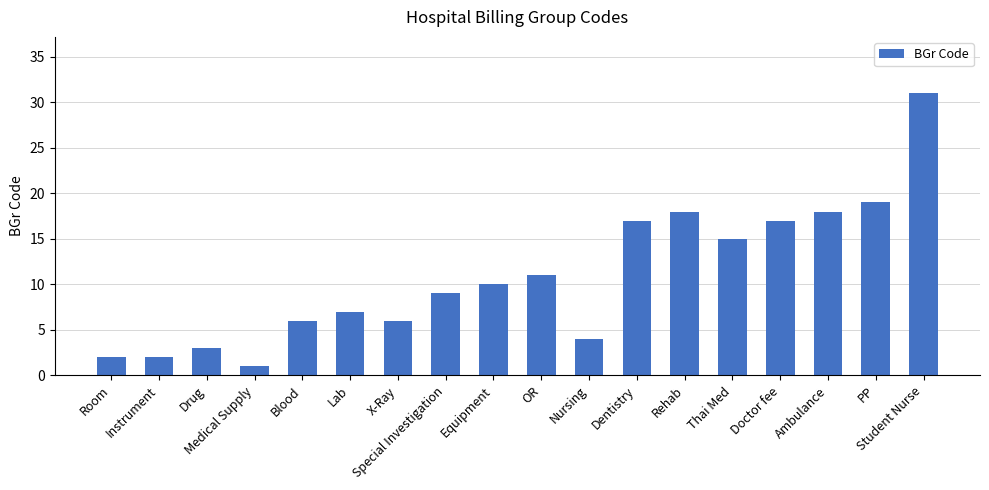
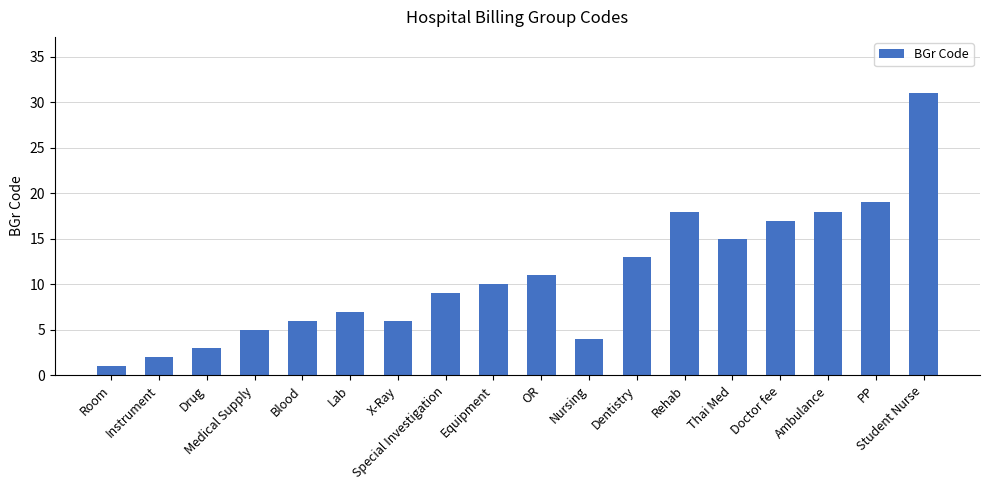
  {
-   "Room": 2,
+   "Room": 1,
    "Instrument": 2,
    "Drug": 3,
-   "Medical Supply": 1,
+   "Medical Supply": 5,
    "Blood": 6,
    "Lab": 7,
    "X-Ray": 6,
    "Special Investigation": 9,
    "Equipment": 10,
    "OR": 11,
    "Nursing": 4,
-   "Dentistry": 17,
+   "Dentistry": 13,
    "Rehab": 18,
    "Thai Med": 15,
    "Doctor fee": 17,
    "Ambulance": 18,
    "PP": 19,
    "Student Nurse": 31
  }
